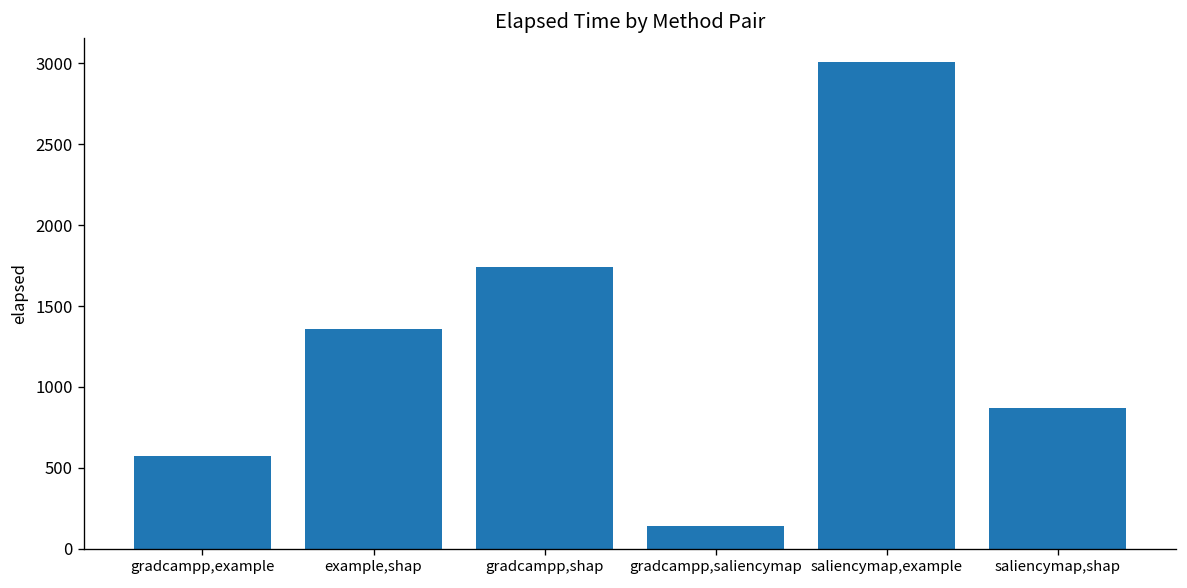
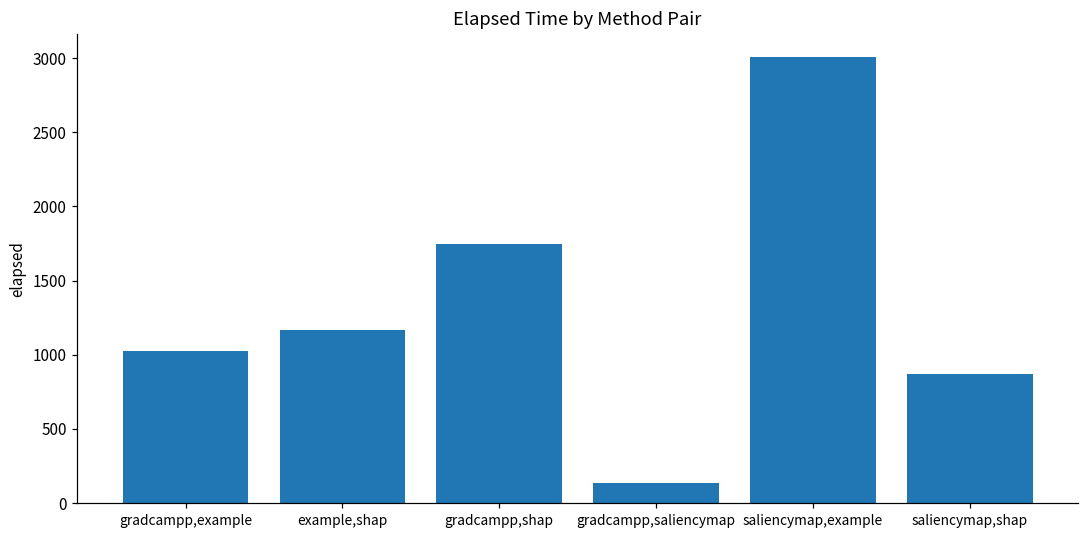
  {
-   "gradcampp,example": 570,
-   "example,shap": 1360,
+   "gradcampp,example": 1030,
+   "example,shap": 1160,
    "gradcampp,shap": 1740,
    "gradcampp,saliencymap": 140,
    "saliencymap,example": 3010,
    "saliencymap,shap": 870
  }
